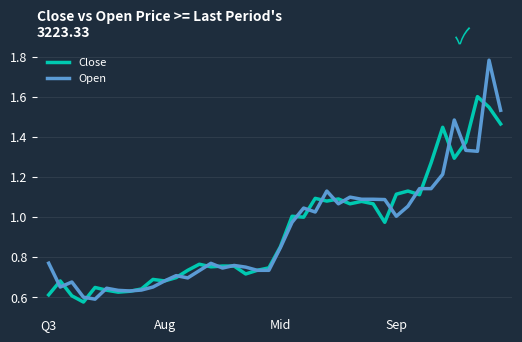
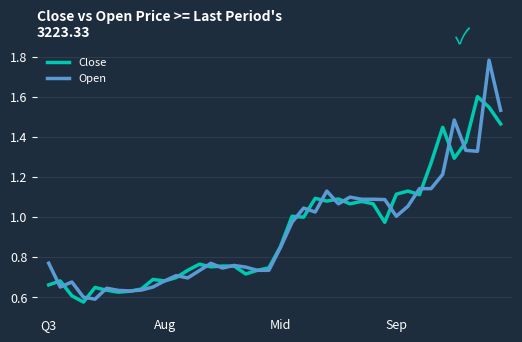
  {
    "Close": {
-     "Q3": 0.61,
+     "Q3": 0.66,
      "Sep": 1.11
    },
    "Open": {
      "Q3": 0.77,
      "Sep": 1.00
    }
  }
